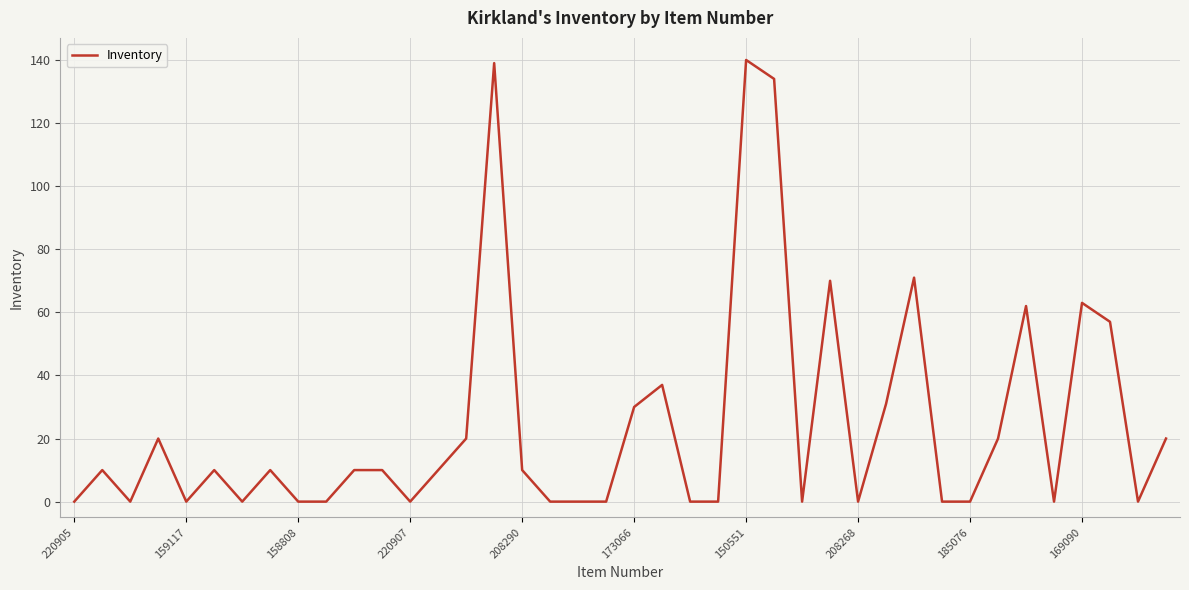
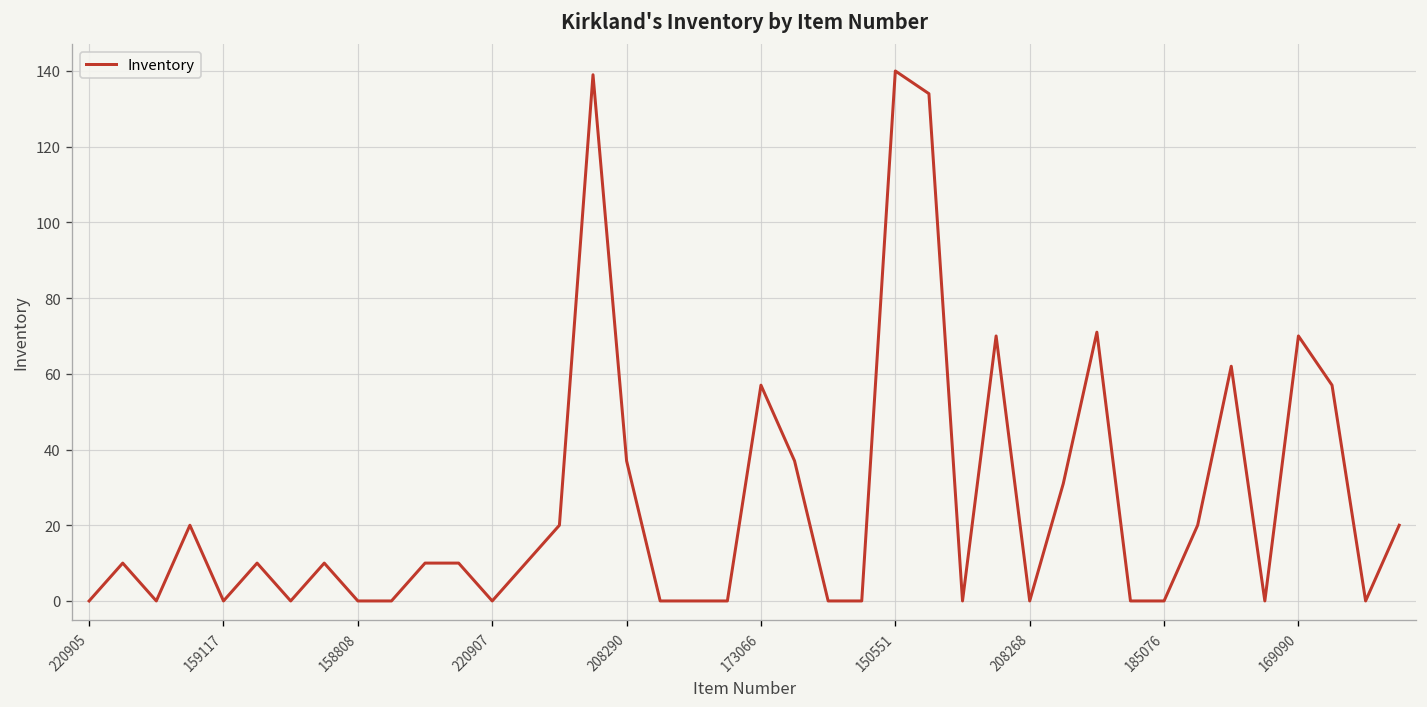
  {
    "220905": 0,
    "159117": 0,
    "158808": 0,
    "220907": 0,
-   "208290": 10,
-   "173066": 30,
+   "208290": 37,
+   "173066": 57,
    "150551": 140,
    "208268": 0,
    "185076": 0,
-   "169090": 63
+   "169090": 70
  }
